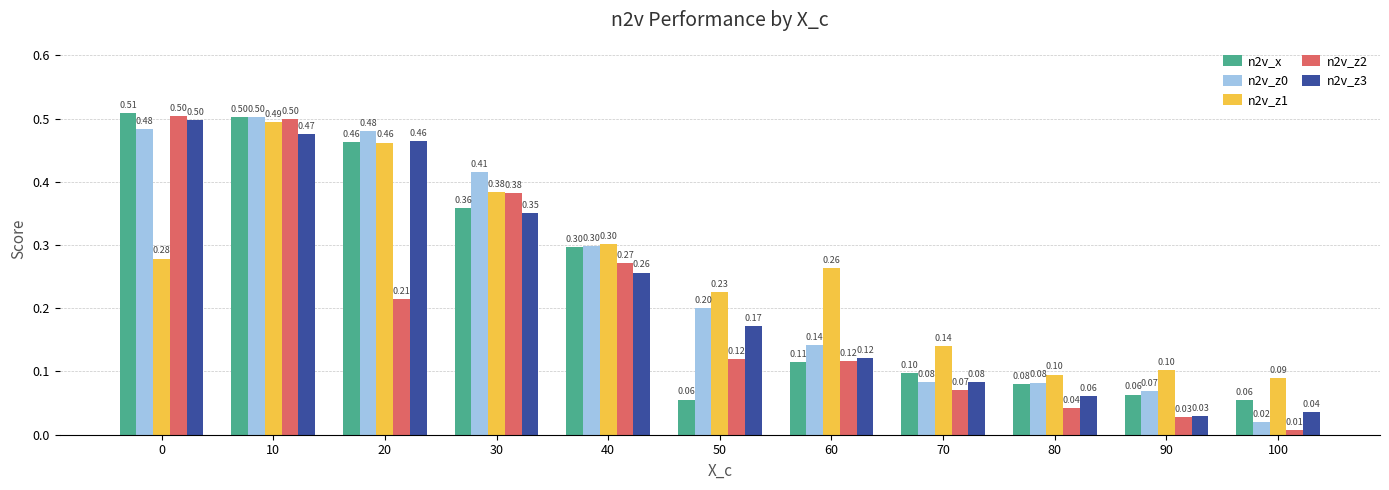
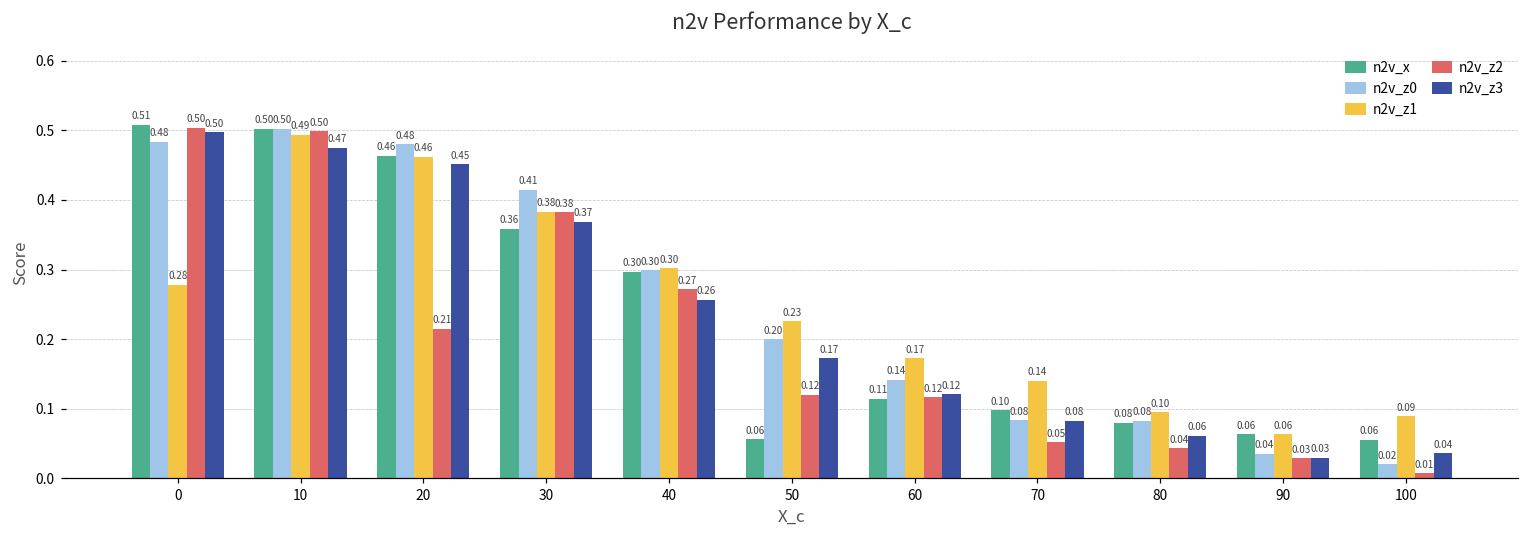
  {
    "n2v_x": {
      "0": 0.51,
      "10": 0.50,
      "20": 0.46,
      "30": 0.36,
      "40": 0.30,
      "50": 0.06,
      "60": 0.11,
      "70": 0.10,
      "80": 0.08,
      "90": 0.06,
      "100": 0.06
    },
    "n2v_z0": {
      "0": 0.48,
      "10": 0.50,
      "20": 0.48,
      "30": 0.41,
      "40": 0.30,
      "50": 0.20,
      "60": 0.14,
      "70": 0.08,
      "80": 0.08,
-     "90": 0.07,
+     "90": 0.04,
      "100": 0.02
    },
    "n2v_z1": {
      "0": 0.28,
      "10": 0.49,
      "20": 0.46,
      "30": 0.38,
      "40": 0.30,
      "50": 0.23,
-     "60": 0.26,
+     "60": 0.17,
      "70": 0.14,
      "80": 0.10,
-     "90": 0.10,
+     "90": 0.06,
      "100": 0.09
    },
    "n2v_z2": {
      "0": 0.50,
      "10": 0.50,
      "20": 0.21,
      "30": 0.38,
      "40": 0.27,
      "50": 0.12,
      "60": 0.12,
-     "70": 0.07,
+     "70": 0.05,
      "80": 0.04,
      "90": 0.03,
      "100": 0.01
    },
    "n2v_z3": {
      "0": 0.50,
      "10": 0.47,
-     "20": 0.46,
-     "30": 0.35,
+     "20": 0.45,
+     "30": 0.37,
      "40": 0.26,
      "50": 0.17,
      "60": 0.12,
      "70": 0.08,
      "80": 0.06,
      "90": 0.03,
      "100": 0.04
    }
  }
